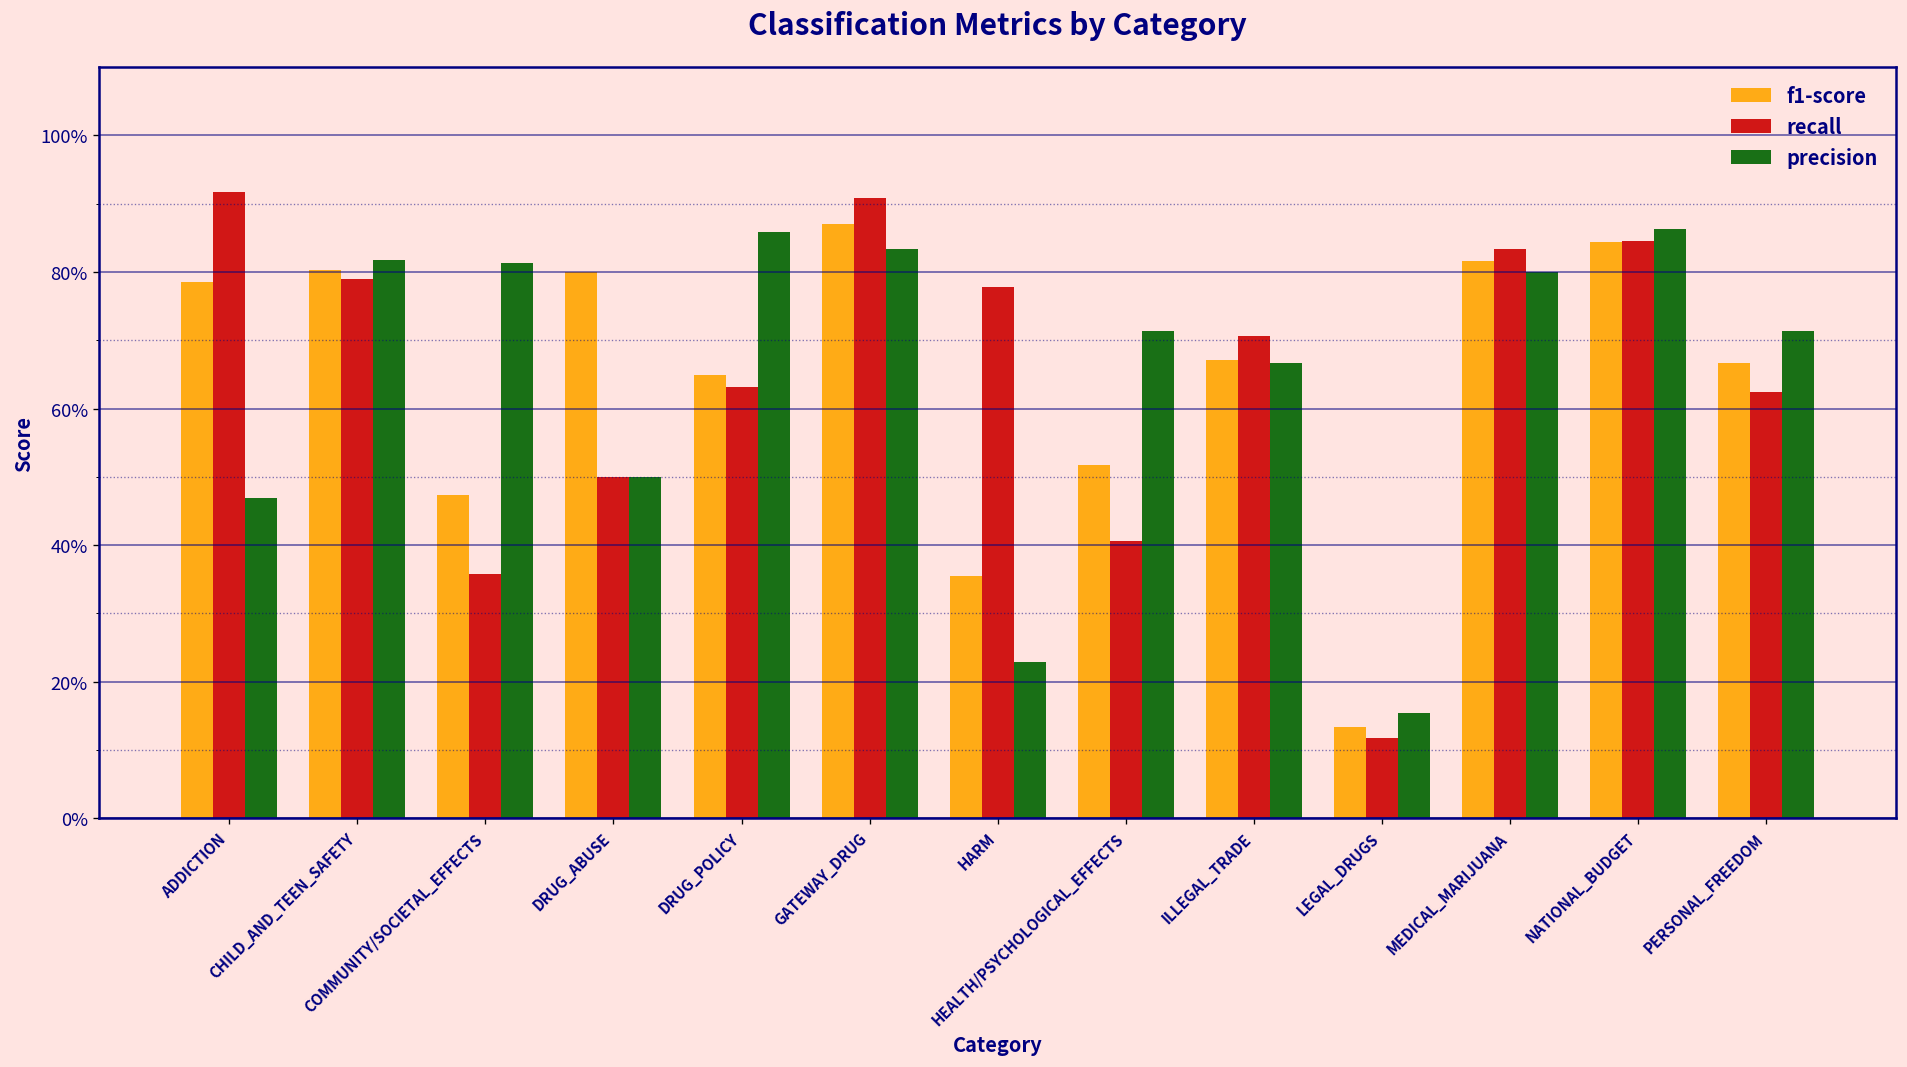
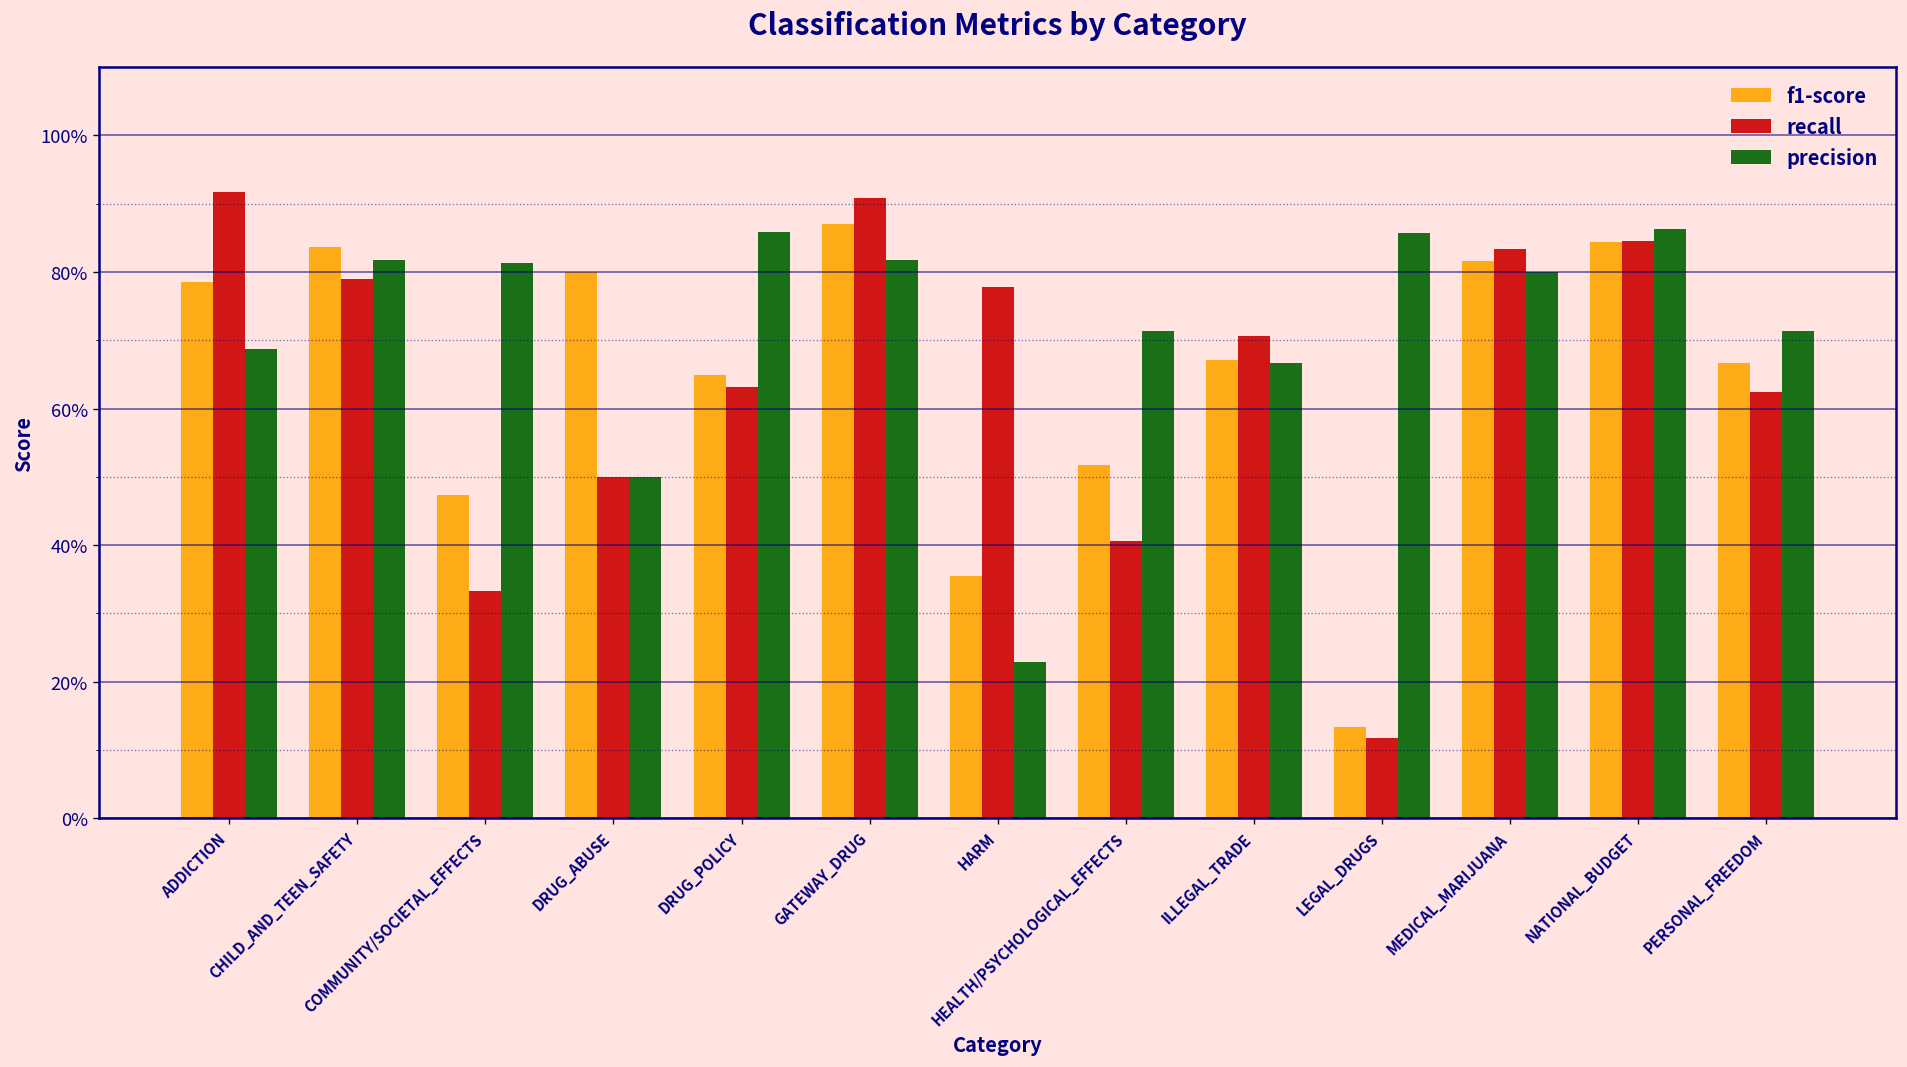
  {
    "f1-score": {
      "ADDICTION": "79%",
-     "CHILD_AND_TEEN_SAFETY": "80%",
+     "CHILD_AND_TEEN_SAFETY": "84%",
      "COMMUNITY/SOCIETAL_EFFECTS": "47%",
      "DRUG_ABUSE": "80%",
      "DRUG_POLICY": "65%",
      "GATEWAY_DRUG": "87%",
      "HARM": "35%",
      "HEALTH/PSYCHOLOGICAL_EFFECTS": "52%",
      "ILLEGAL_TRADE": "67%",
      "LEGAL_DRUGS": "13%",
      "MEDICAL_MARIJUANA": "82%",
      "NATIONAL_BUDGET": "84%",
      "PERSONAL_FREEDOM": "67%"
    },
    "recall": {
      "ADDICTION": "92%",
      "CHILD_AND_TEEN_SAFETY": "79%",
-     "COMMUNITY/SOCIETAL_EFFECTS": "36%",
+     "COMMUNITY/SOCIETAL_EFFECTS": "33%",
      "DRUG_ABUSE": "50%",
      "DRUG_POLICY": "63%",
      "GATEWAY_DRUG": "91%",
      "HARM": "78%",
      "HEALTH/PSYCHOLOGICAL_EFFECTS": "41%",
      "ILLEGAL_TRADE": "71%",
      "LEGAL_DRUGS": "12%",
      "MEDICAL_MARIJUANA": "83%",
      "NATIONAL_BUDGET": "84%",
      "PERSONAL_FREEDOM": "63%"
    },
    "precision": {
-     "ADDICTION": "47%",
+     "ADDICTION": "69%",
      "CHILD_AND_TEEN_SAFETY": "82%",
      "COMMUNITY/SOCIETAL_EFFECTS": "81%",
      "DRUG_ABUSE": "50%",
      "DRUG_POLICY": "86%",
-     "GATEWAY_DRUG": "83%",
+     "GATEWAY_DRUG": "82%",
      "HARM": "23%",
      "HEALTH/PSYCHOLOGICAL_EFFECTS": "71%",
      "ILLEGAL_TRADE": "67%",
-     "LEGAL_DRUGS": "15%",
+     "LEGAL_DRUGS": "86%",
      "MEDICAL_MARIJUANA": "80%",
      "NATIONAL_BUDGET": "86%",
      "PERSONAL_FREEDOM": "71%"
    }
  }
